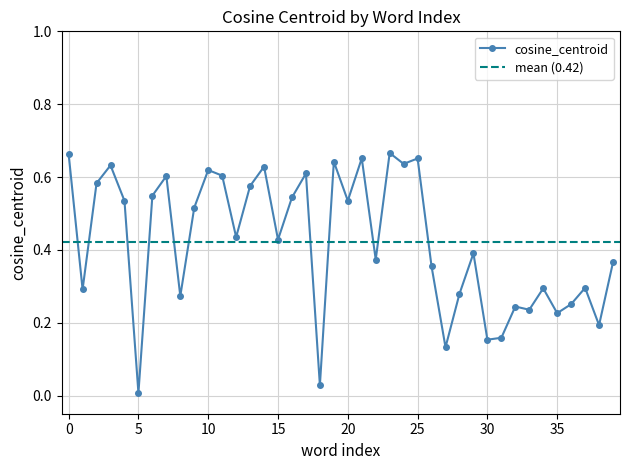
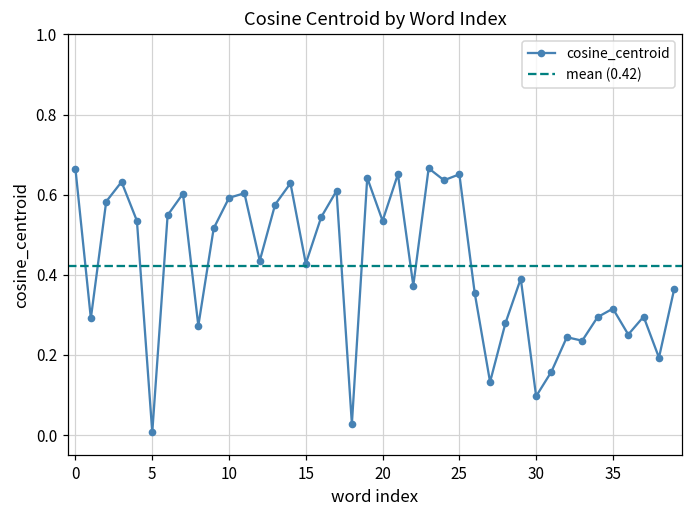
  {
    "0": 0.66,
    "5": 0.01,
-   "10": 0.62,
+   "10": 0.59,
    "15": 0.43,
    "20": 0.53,
    "25": 0.65,
-   "30": 0.15,
-   "35": 0.23
+   "30": 0.10,
+   "35": 0.32
  }
